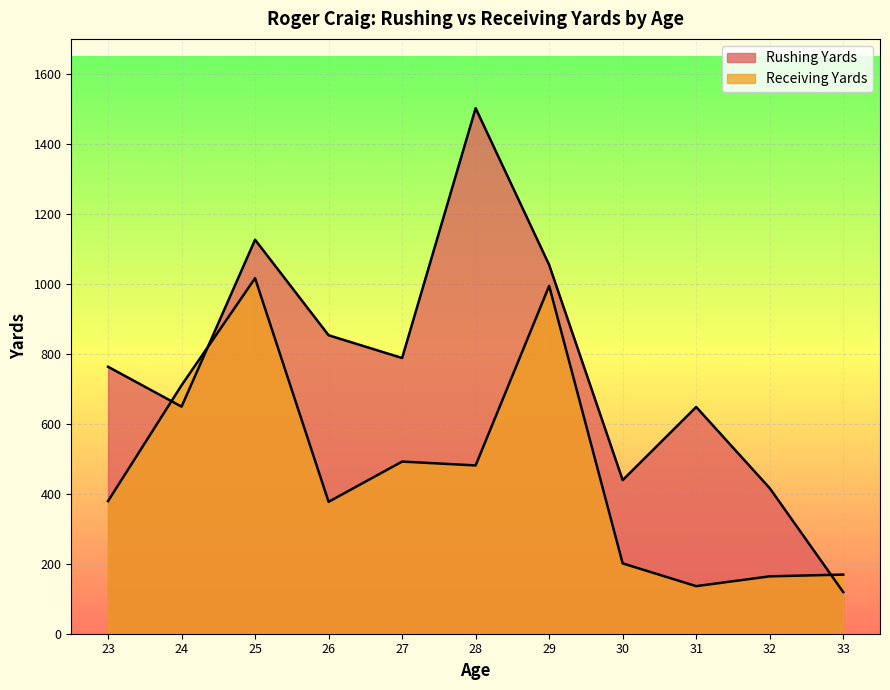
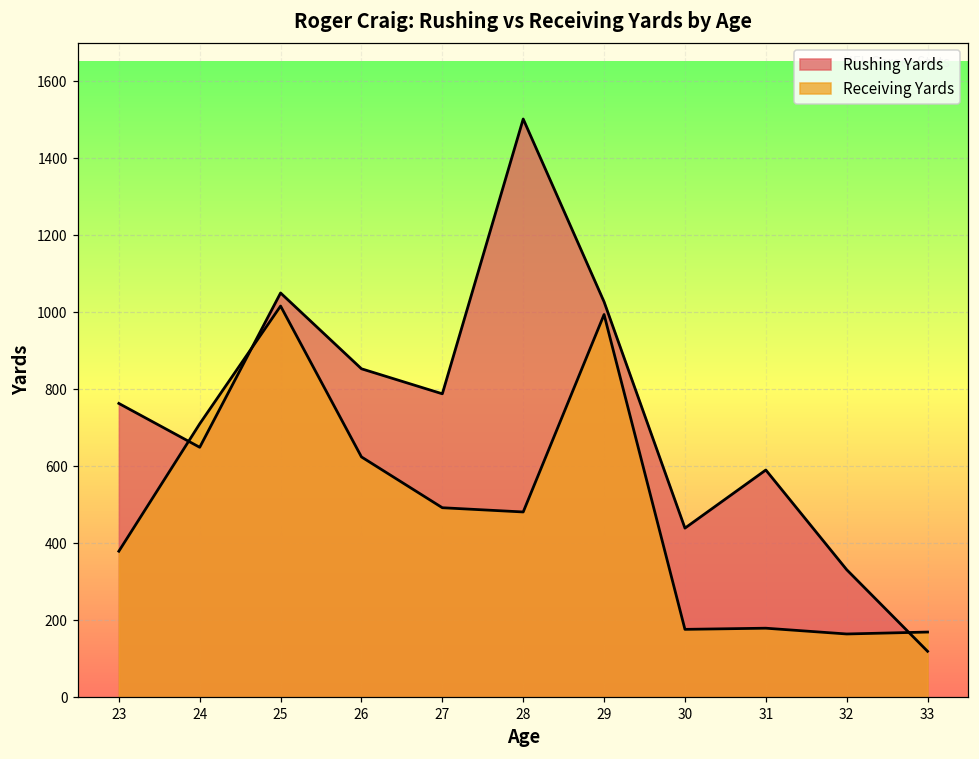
  {
    "Rushing Yards": {
      "23": 760,
      "24": 650,
-     "25": 1130,
+     "25": 1050,
      "26": 850,
      "27": 790,
      "28": 1500,
-     "29": 1050,
+     "29": 1030,
      "30": 440,
-     "31": 650,
-     "32": 420,
+     "31": 590,
+     "32": 330,
      "33": 120
    },
    "Receiving Yards": {
      "23": 380,
      "24": 710,
      "25": 1020,
-     "26": 380,
+     "26": 620,
      "27": 490,
      "28": 480,
      "29": 990,
-     "30": 200,
-     "31": 140,
+     "30": 180,
+     "31": 180,
      "32": 160,
      "33": 170
    }
  }
